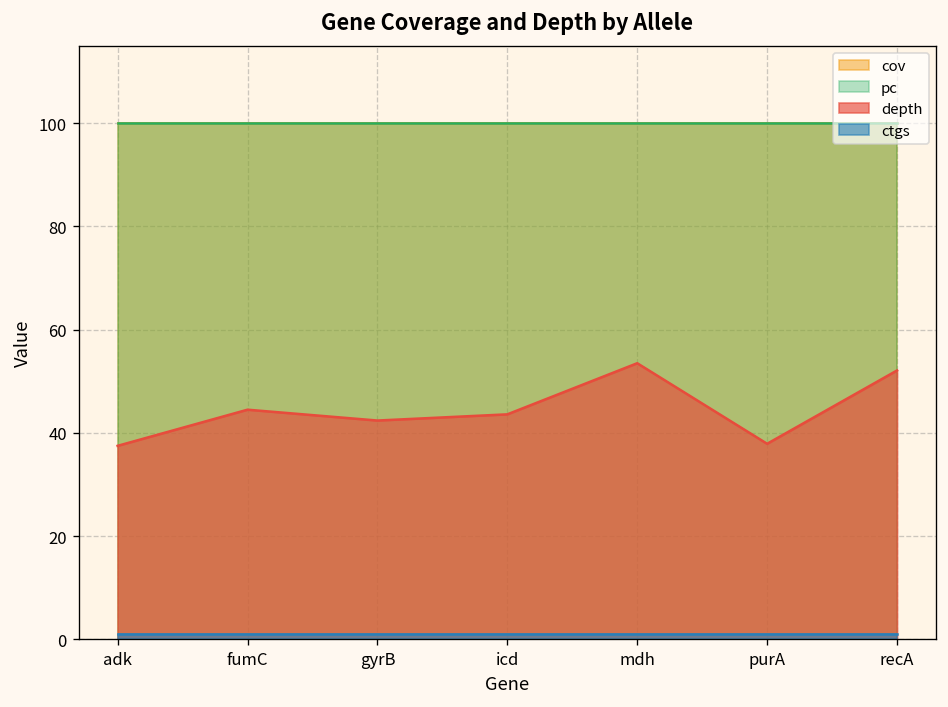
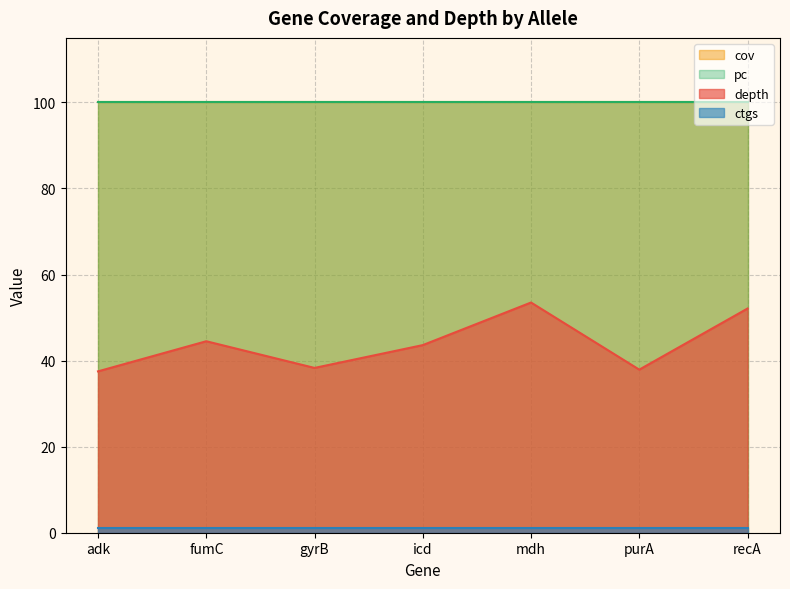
  {
    "pc": {
      "adk": 100,
      "fumC": 100,
      "gyrB": 100,
      "icd": 100,
      "mdh": 100,
      "purA": 100
    },
    "depth": {
      "adk": 38,
      "fumC": 45,
-     "gyrB": 42,
+     "gyrB": 38,
      "icd": 44,
      "mdh": 54,
      "purA": 38,
      "recA": 52
    },
    "ctgs": {
      "adk": 1,
      "fumC": 1,
      "gyrB": 1,
      "icd": 1,
      "mdh": 1,
      "purA": 1,
      "recA": 1
    }
  }
